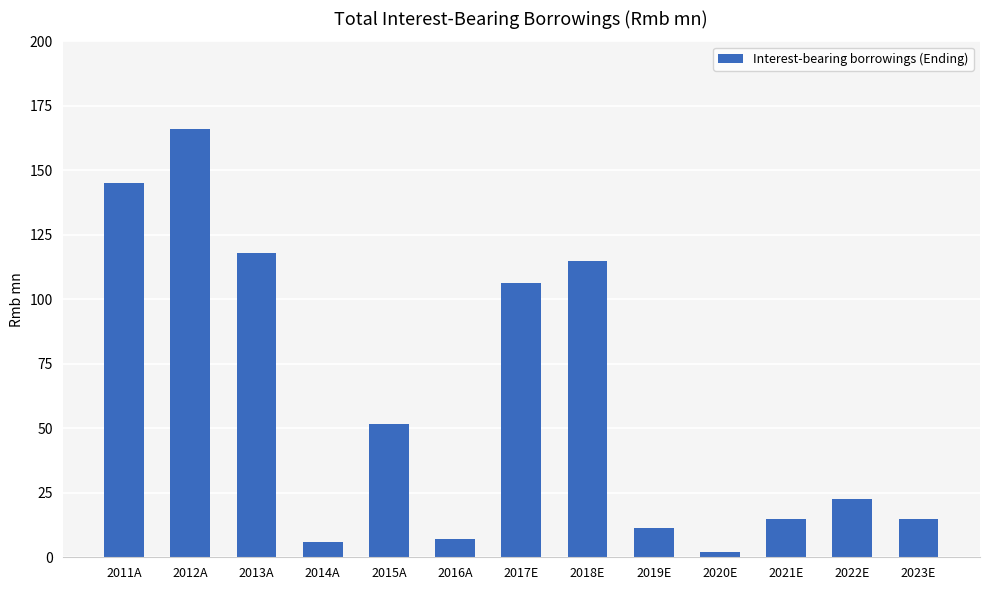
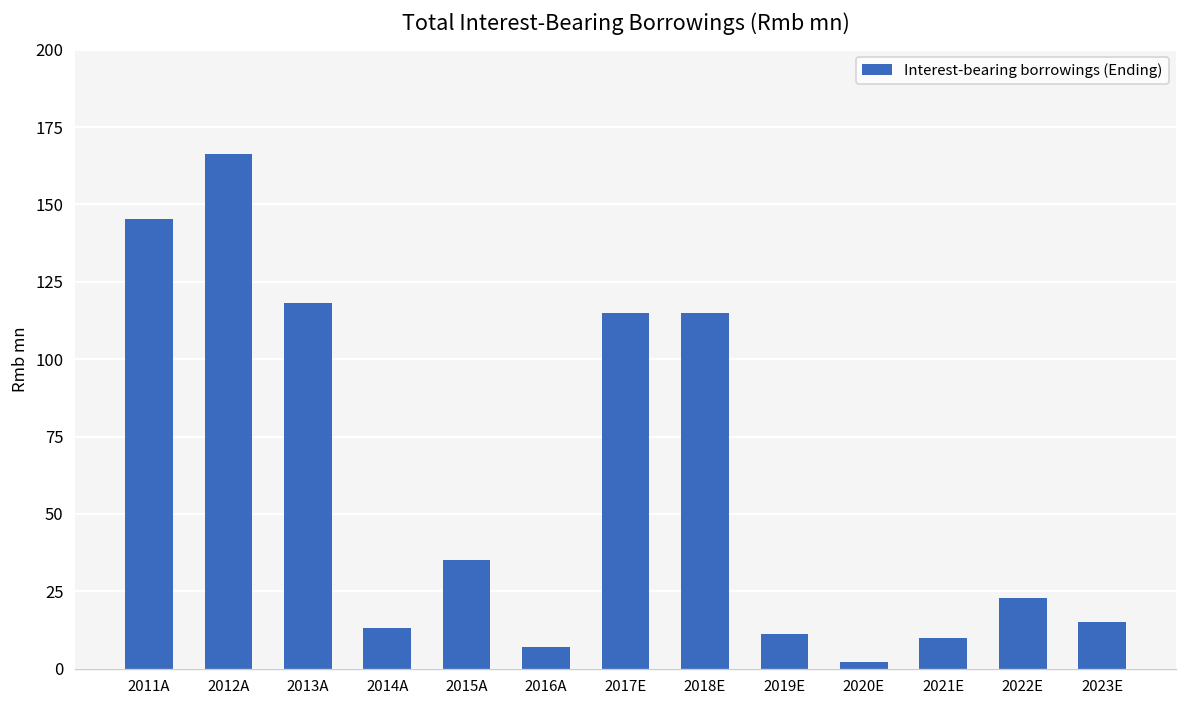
  {
    "2011A": 145,
    "2012A": 166,
    "2013A": 118,
-   "2014A": 6,
-   "2015A": 52,
+   "2014A": 13,
+   "2015A": 35,
    "2016A": 7,
-   "2017E": 106,
+   "2017E": 115,
    "2018E": 115,
    "2019E": 11,
    "2020E": 2,
-   "2021E": 15,
+   "2021E": 10,
    "2022E": 23,
    "2023E": 15
  }
